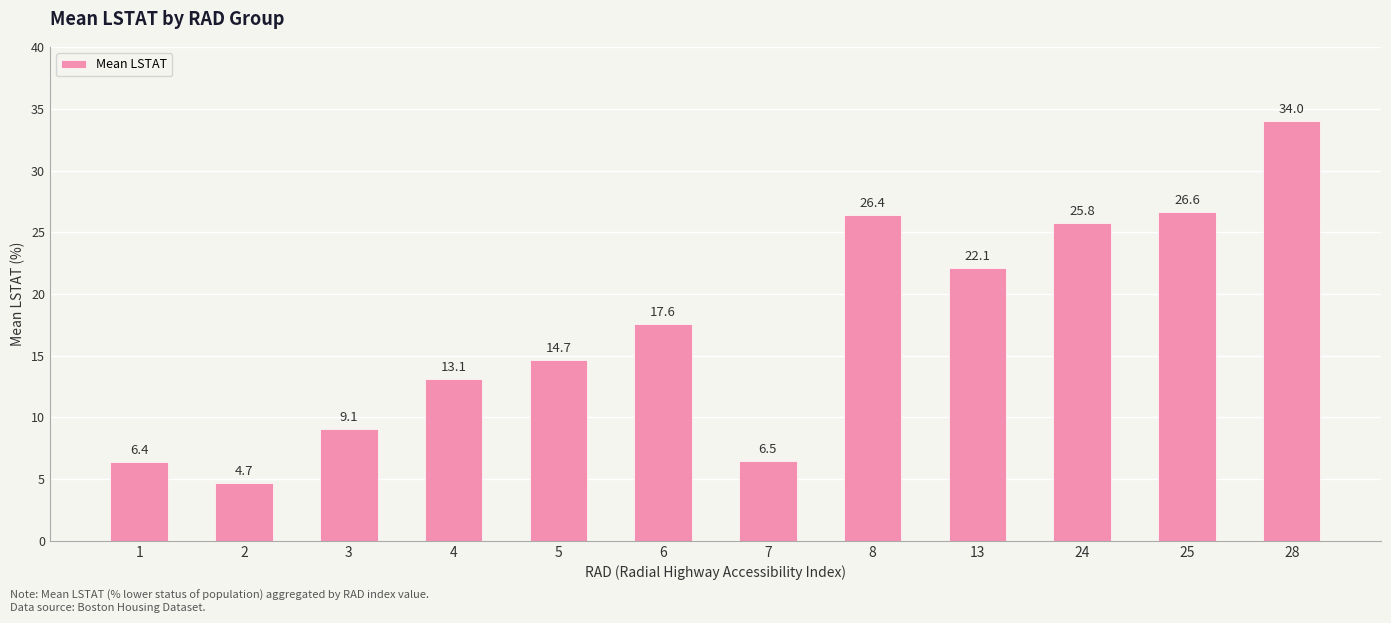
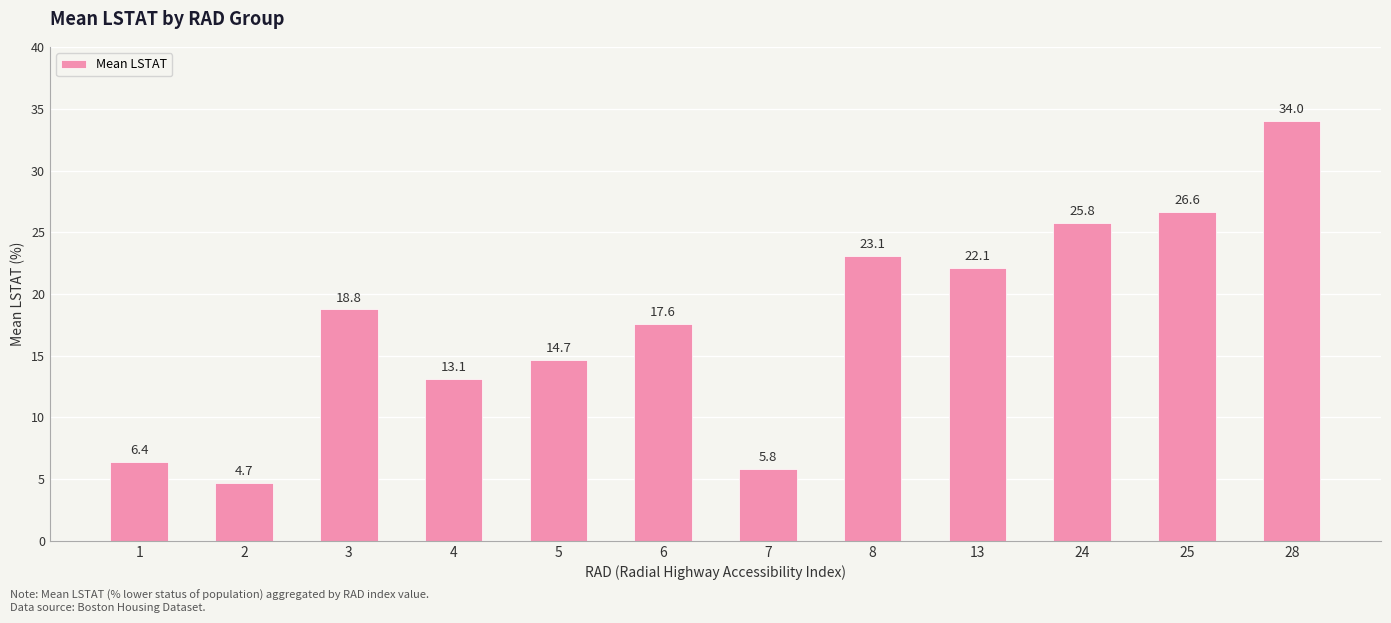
  {
    "1": 6.4,
    "2": 4.7,
-   "3": 9.1,
+   "3": 18.8,
    "4": 13.1,
    "5": 14.7,
    "6": 17.6,
-   "7": 6.5,
-   "8": 26.4,
+   "7": 5.8,
+   "8": 23.1,
    "13": 22.1,
    "24": 25.8,
    "25": 26.6,
    "28": 34.0
  }
